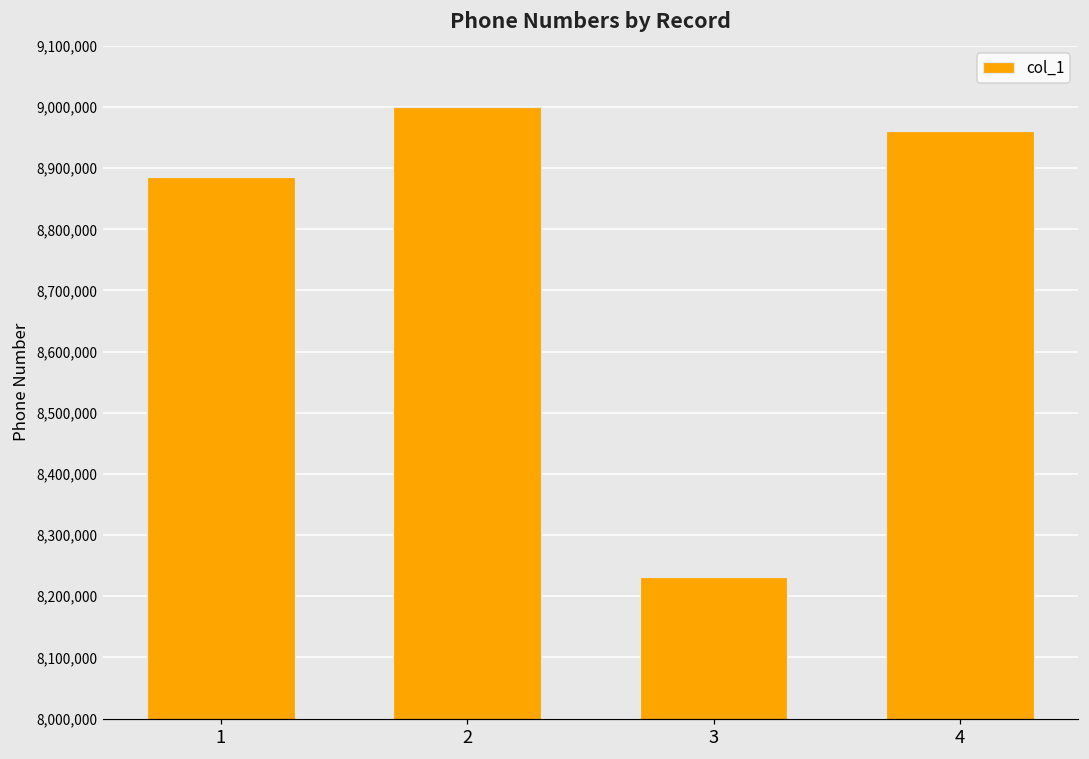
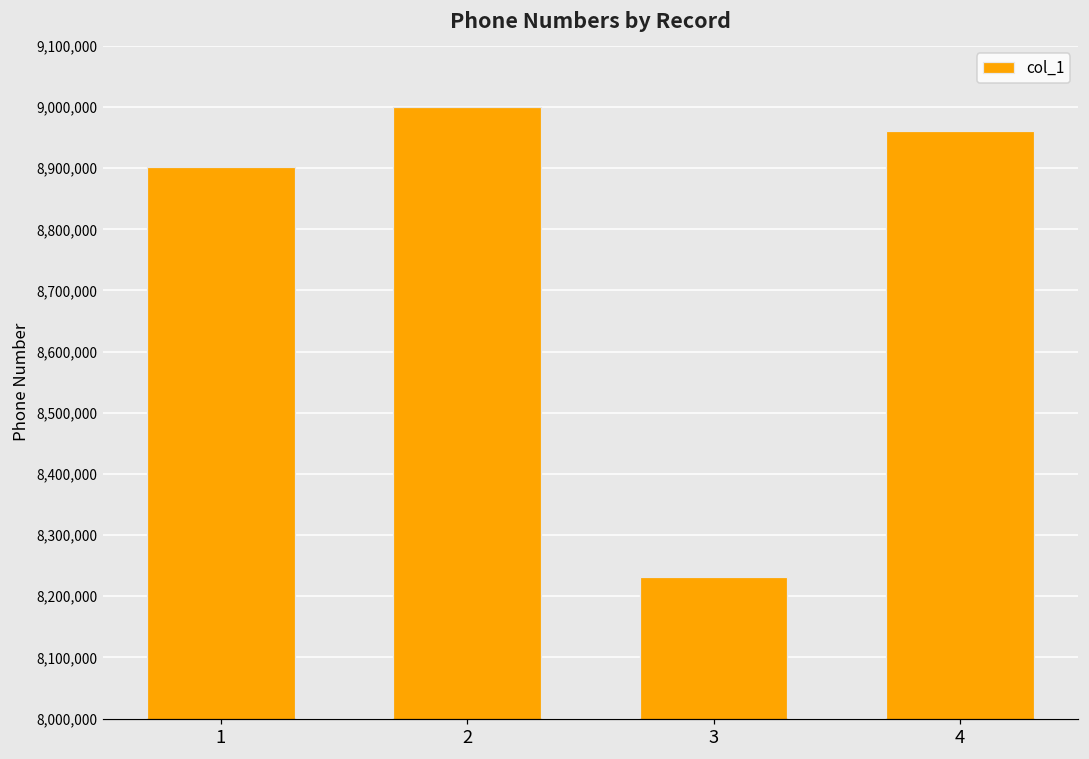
  {
-   "1": "8,890,000",
+   "1": "8,900,000",
    "2": "9,000,000",
    "3": "8,230,000",
    "4": "8,960,000"
  }
